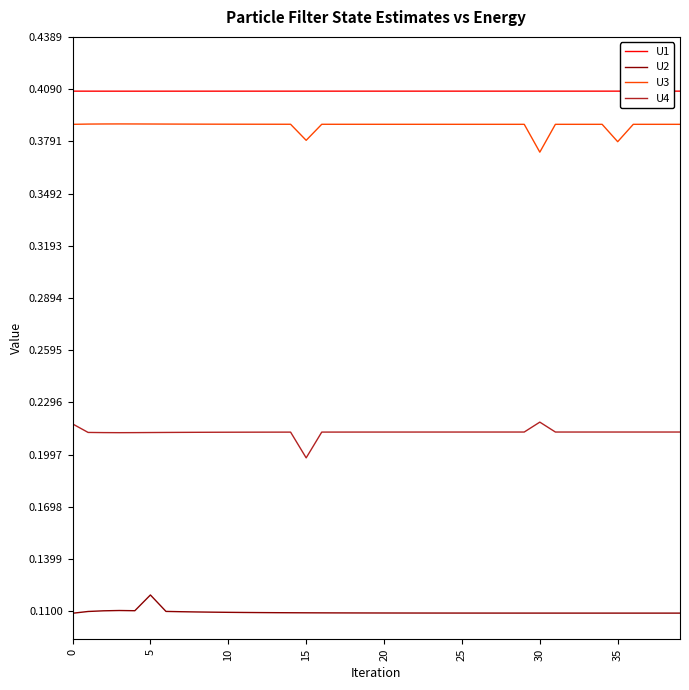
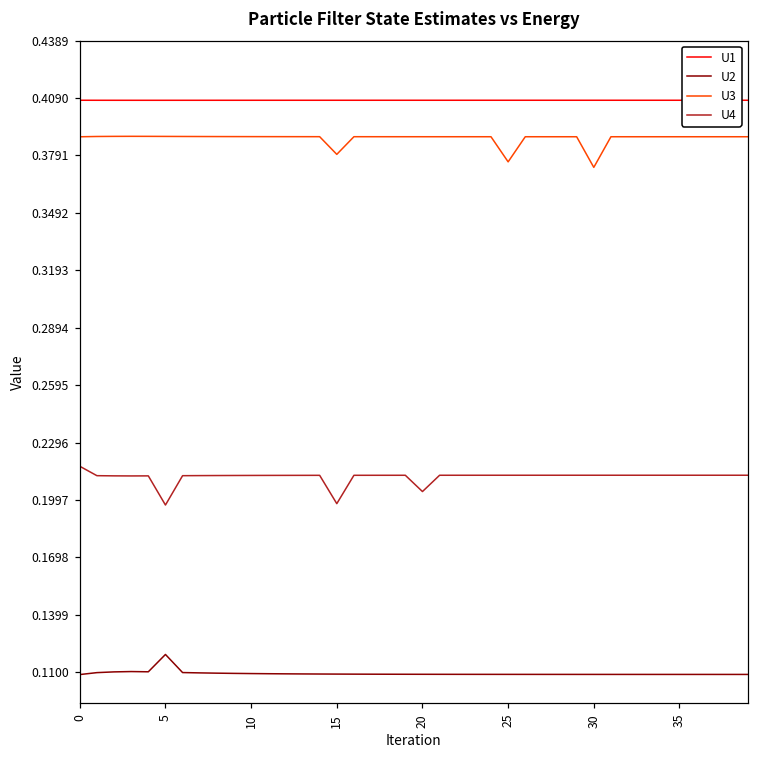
  {
    "U1": {
      "0": 0.408,
      "5": 0.408,
      "10": 0.408,
      "15": 0.408,
      "20": 0.408,
      "25": 0.408,
      "30": 0.408,
      "35": 0.408
    },
    "U2": {
      "0": 0.109,
      "5": 0.119,
      "10": 0.109,
      "15": 0.109,
      "20": 0.109,
      "25": 0.109,
      "30": 0.109,
      "35": 0.109
    },
    "U3": {
      "0": 0.389,
      "5": 0.389,
      "10": 0.389,
      "15": 0.380,
      "20": 0.389,
-     "25": 0.389,
+     "25": 0.376,
      "30": 0.373,
-     "35": 0.379
+     "35": 0.389
    },
    "U4": {
      "0": 0.217,
-     "5": 0.212,
+     "5": 0.197,
      "10": 0.212,
      "15": 0.198,
-     "20": 0.213,
+     "20": 0.204,
      "25": 0.213,
-     "30": 0.218,
+     "30": 0.213,
      "35": 0.213
    }
  }
